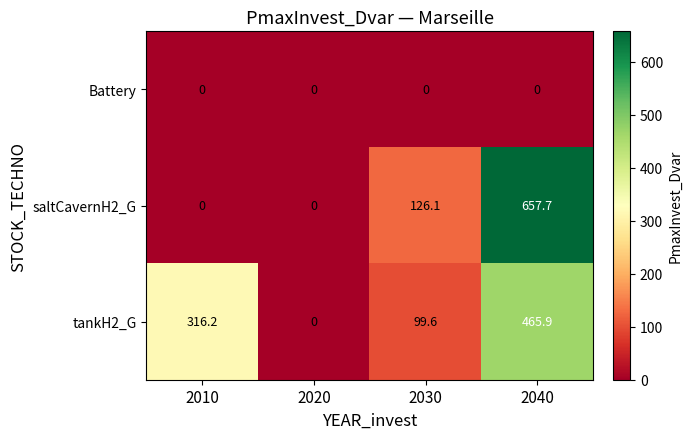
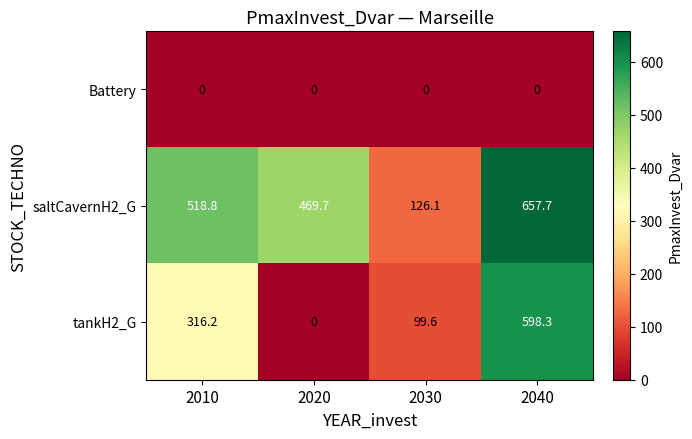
  {
    "Battery": {
      "2010": 0,
      "2020": 0,
      "2030": 0,
      "2040": 0
    },
    "saltCavernH2_G": {
-     "2010": 0,
-     "2020": 0,
+     "2010": 518.8,
+     "2020": 469.7,
      "2030": 126.1,
      "2040": 657.7
    },
    "tankH2_G": {
      "2010": 316.2,
      "2020": 0,
      "2030": 99.6,
-     "2040": 465.9
+     "2040": 598.3
    }
  }
